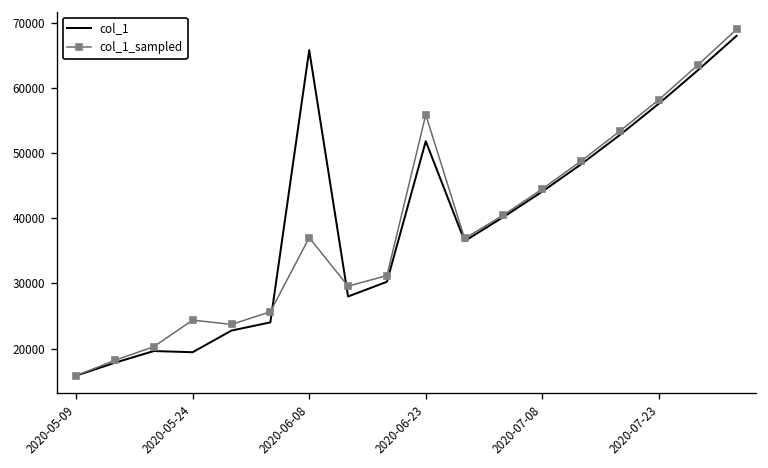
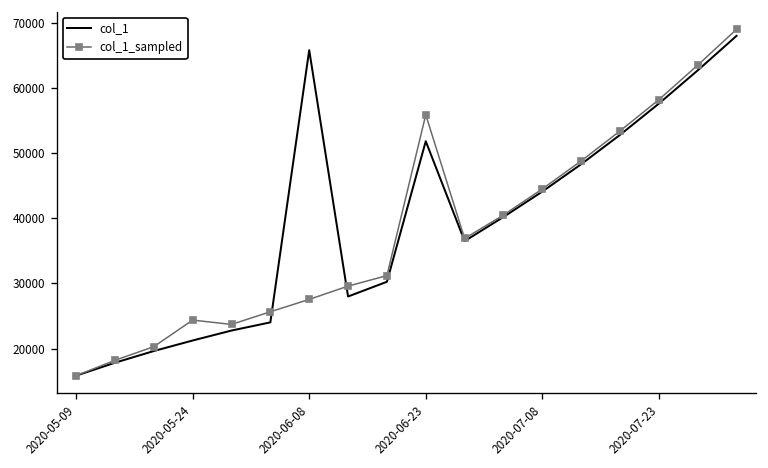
  {
    "col_1": {
-     "2020-05-24": 19000,
+     "2020-05-24": 21000,
      "2020-06-08": 66000,
      "2020-06-23": 52000,
      "2020-07-23": 58000
    },
    "col_1_sampled": {
      "2020-05-24": 24000,
-     "2020-06-08": 37000,
+     "2020-06-08": 28000,
      "2020-06-23": 56000,
      "2020-07-23": 58000
    }
  }
